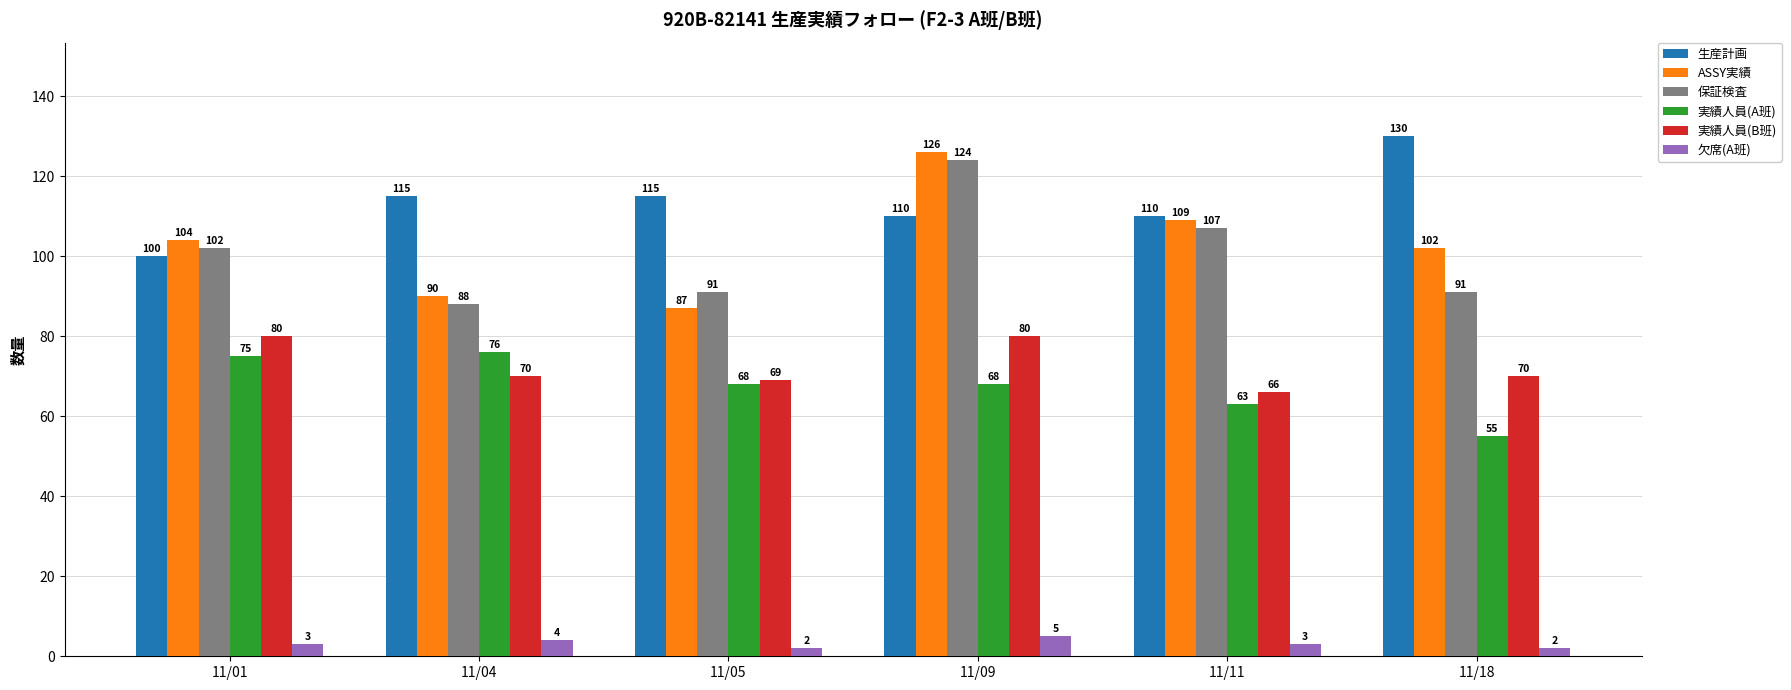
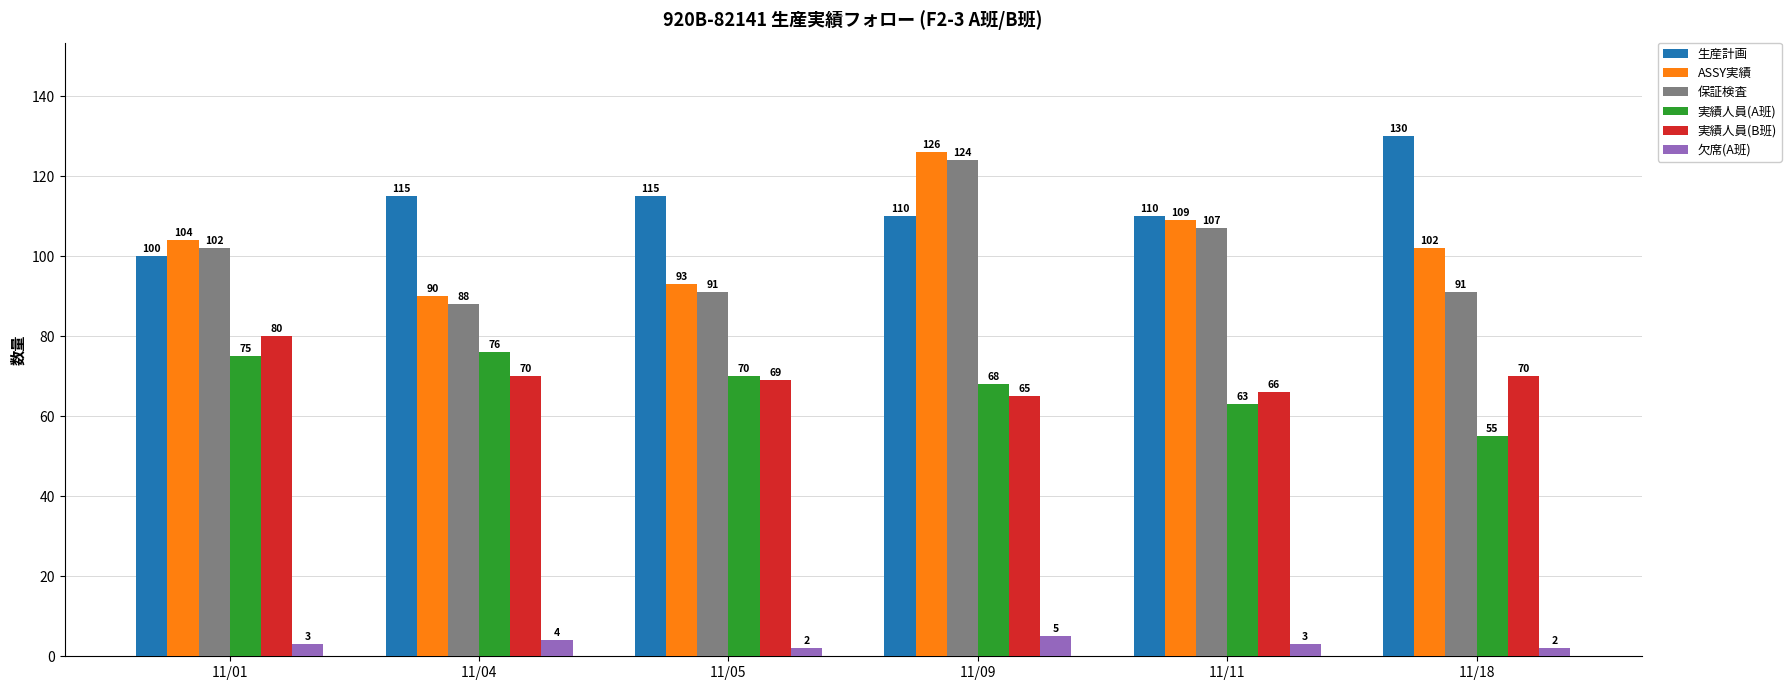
  {
    "生産計画": {
      "11/01": 100,
      "11/04": 115,
      "11/05": 115,
      "11/09": 110,
      "11/11": 110,
      "11/18": 130
    },
    "ASSY実績": {
      "11/01": 104,
      "11/04": 90,
-     "11/05": 87,
+     "11/05": 93,
      "11/09": 126,
      "11/11": 109,
      "11/18": 102
    },
    "保証検査": {
      "11/01": 102,
      "11/04": 88,
      "11/05": 91,
      "11/09": 124,
      "11/11": 107,
      "11/18": 91
    },
    "実績人員(A班)": {
      "11/01": 75,
      "11/04": 76,
-     "11/05": 68,
+     "11/05": 70,
      "11/09": 68,
      "11/11": 63,
      "11/18": 55
    },
    "実績人員(B班)": {
      "11/01": 80,
      "11/04": 70,
      "11/05": 69,
-     "11/09": 80,
+     "11/09": 65,
      "11/11": 66,
      "11/18": 70
    },
    "欠席(A班)": {
      "11/01": 3,
      "11/04": 4,
      "11/05": 2,
      "11/09": 5,
      "11/11": 3,
      "11/18": 2
    }
  }
